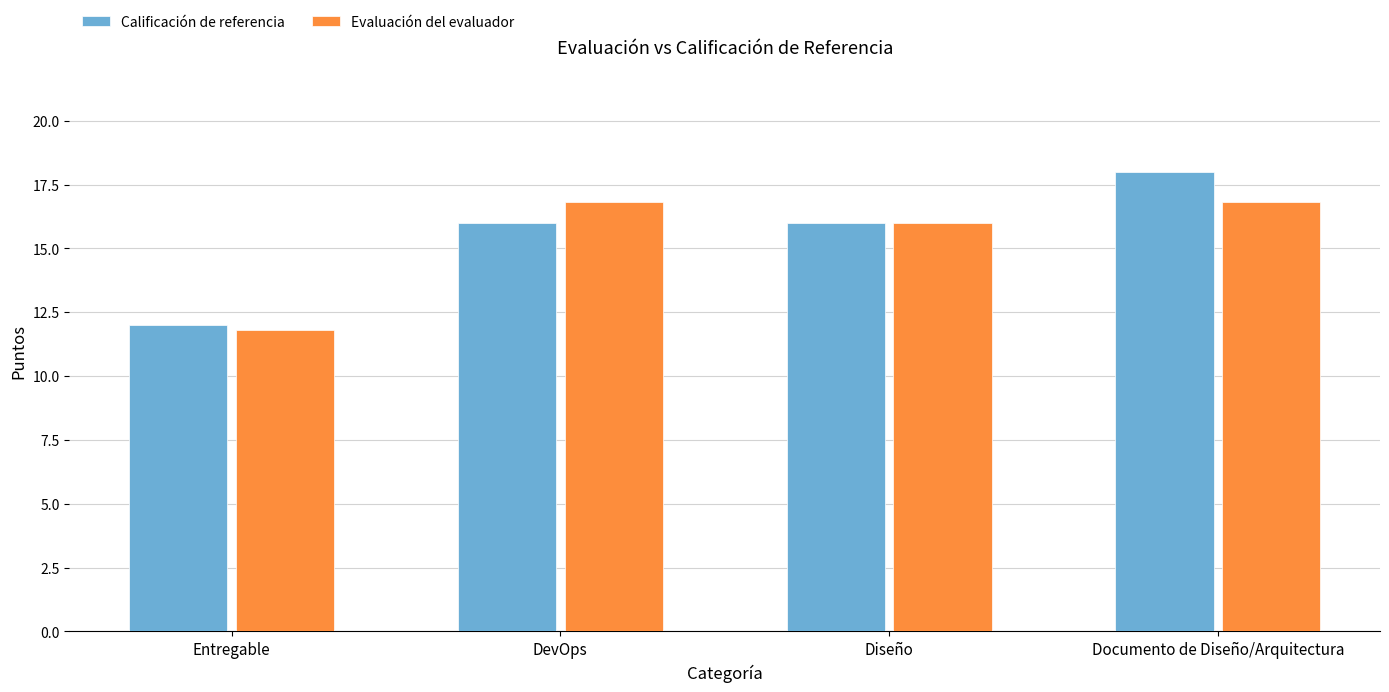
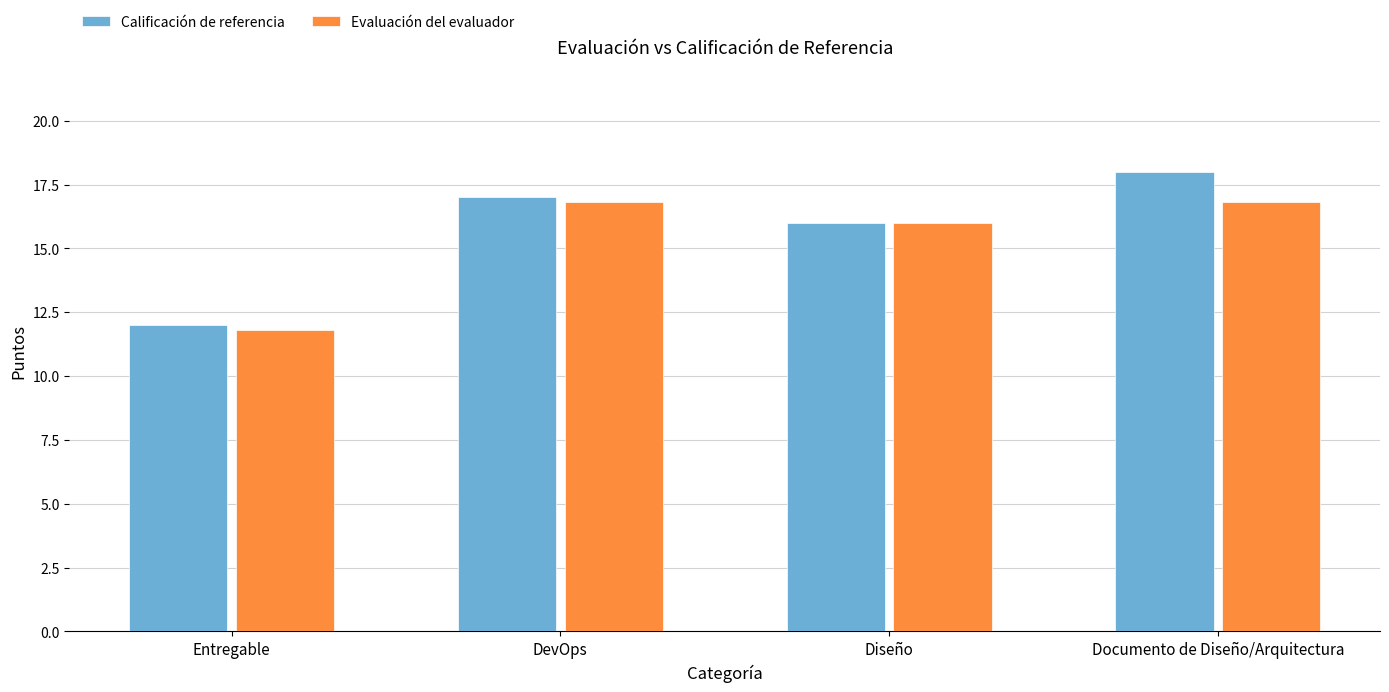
  {
    "Calificación de referencia": {
      "Entregable": 12,
-     "DevOps": 16,
+     "DevOps": 17,
      "Diseño": 16,
      "Documento de Diseño/Arquitectura": 18
    },
    "Evaluación del evaluador": {
      "Entregable": 11.8,
      "DevOps": 16.8,
      "Diseño": 16,
      "Documento de Diseño/Arquitectura": 16.8
    }
  }
